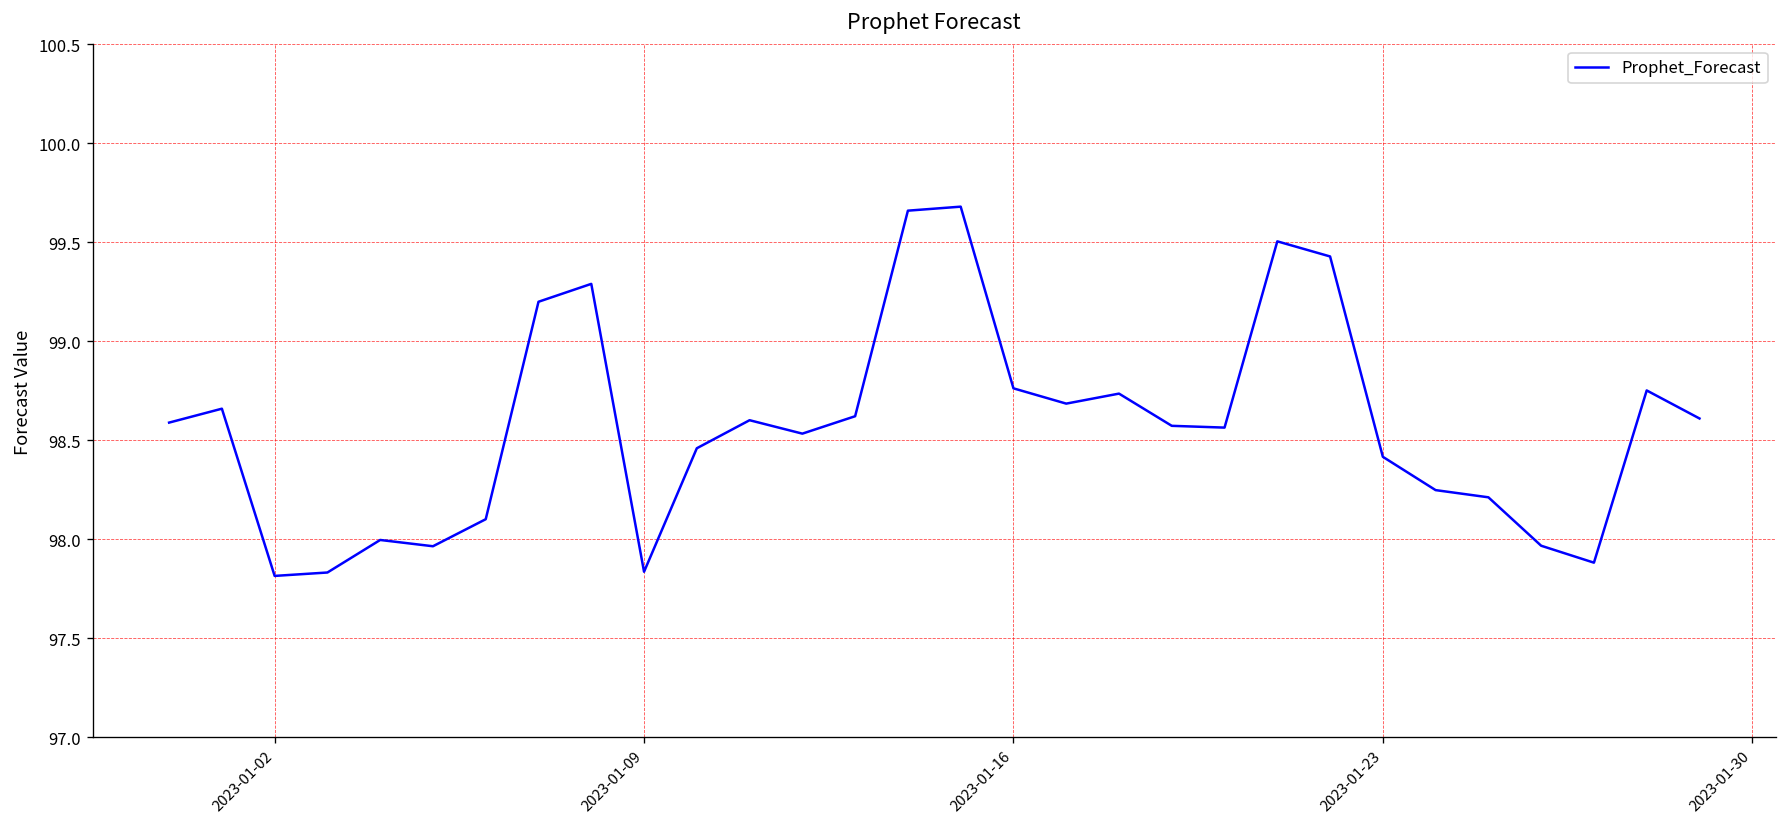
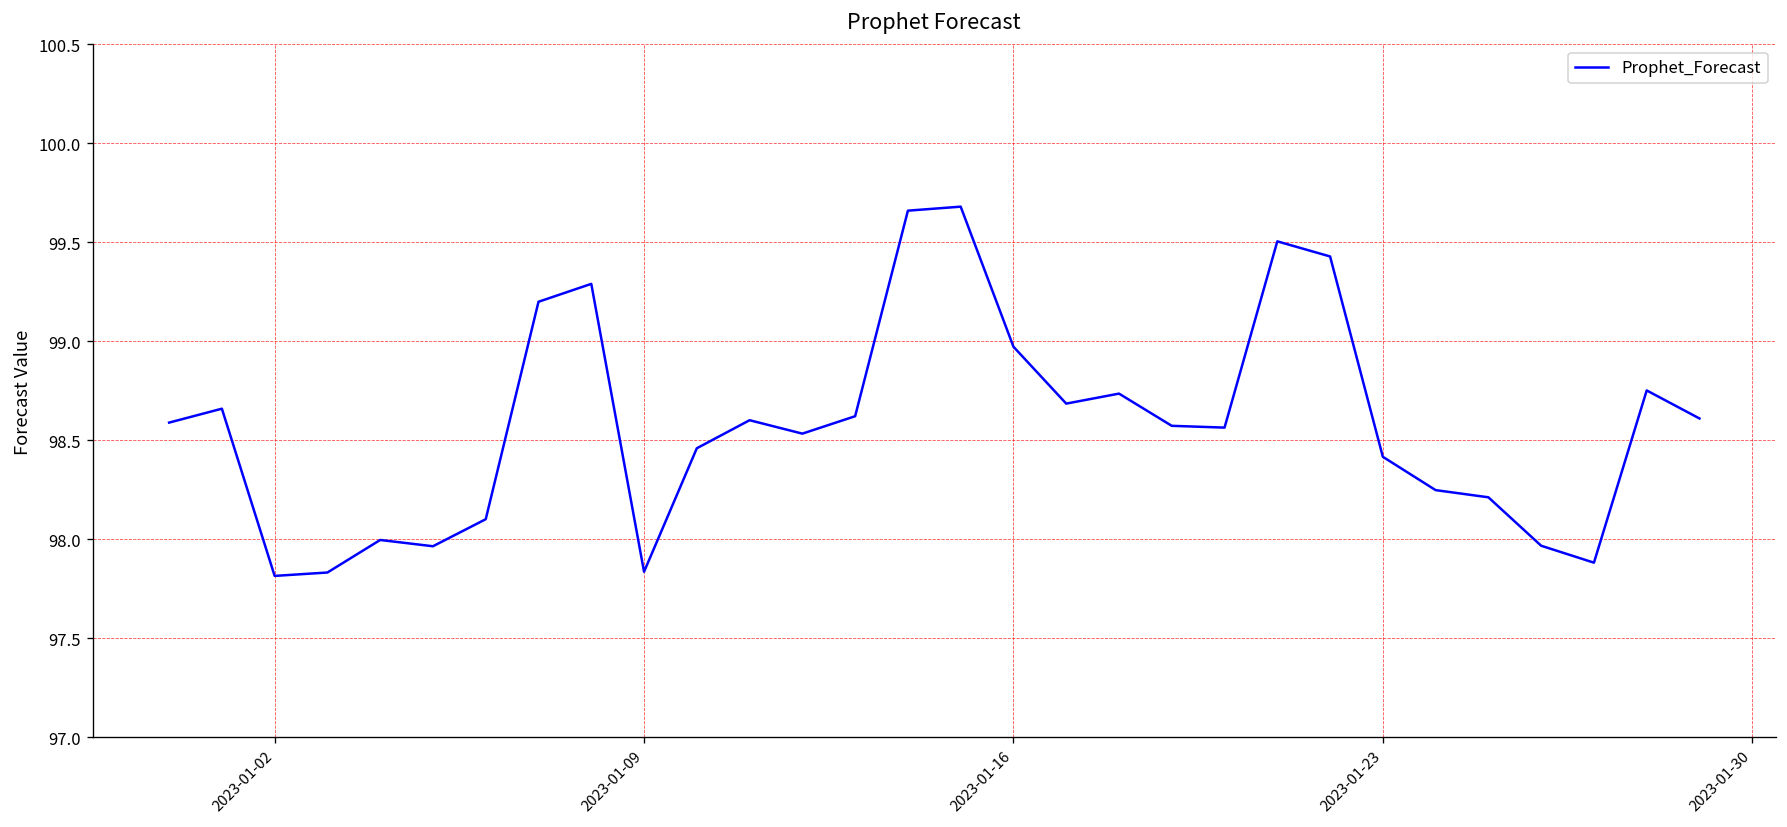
  {
    "2023-01-02": 97.82,
    "2023-01-09": 97.84,
-   "2023-01-16": 98.76,
+   "2023-01-16": 98.97,
    "2023-01-23": 98.42
  }
